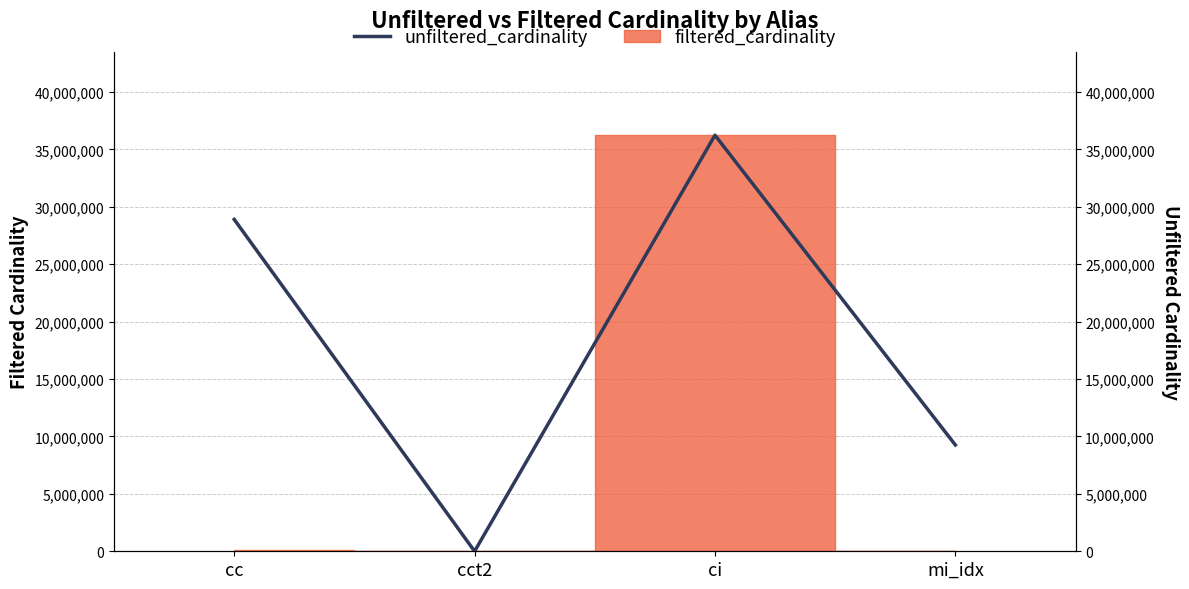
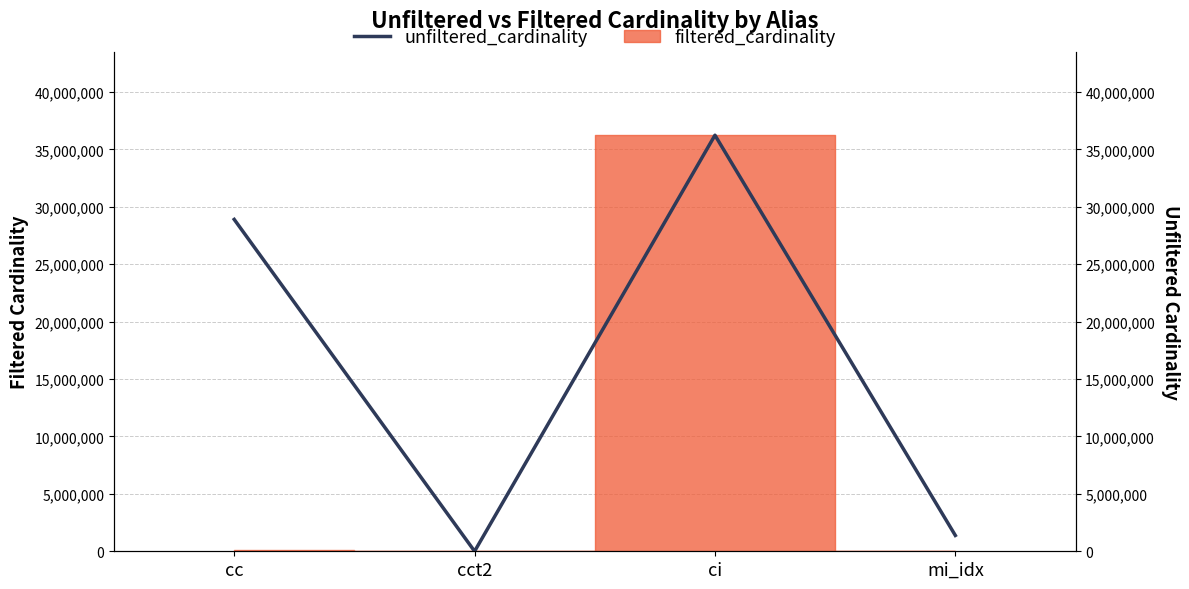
  {
    "unfiltered_cardinality": {
      "cc": "28,900,000",
      "cct2": "0",
      "ci": "36,200,000",
-     "mi_idx": "9,300,000"
+     "mi_idx": "1,400,000"
    }
  }
